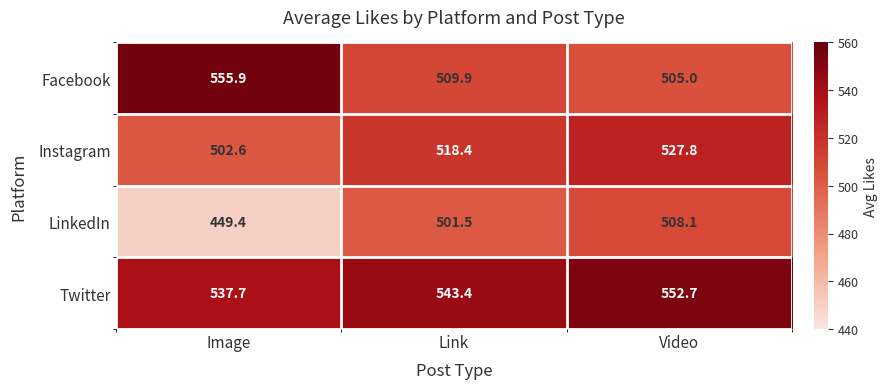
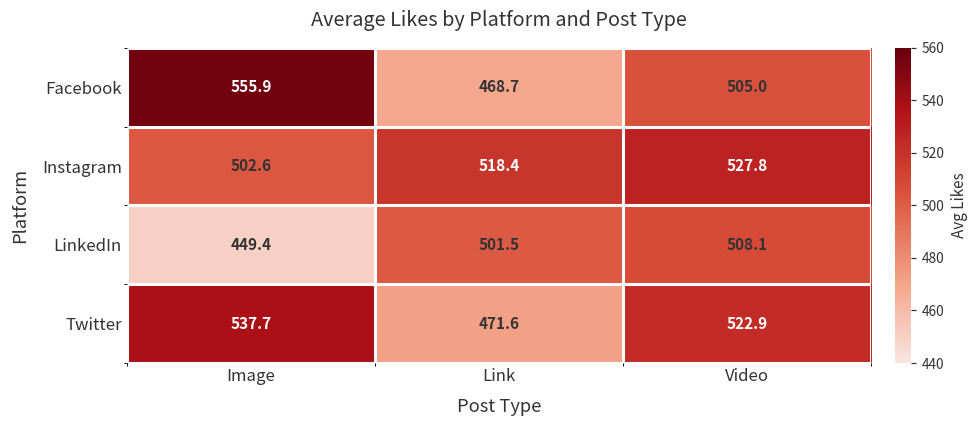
  {
    "Facebook": {
      "Image": 555.9,
-     "Link": 509.9,
+     "Link": 468.7,
      "Video": 505.0
    },
    "Instagram": {
      "Image": 502.6,
      "Link": 518.4,
      "Video": 527.8
    },
    "LinkedIn": {
      "Image": 449.4,
      "Link": 501.5,
      "Video": 508.1
    },
    "Twitter": {
      "Image": 537.7,
-     "Link": 543.4,
-     "Video": 552.7
+     "Link": 471.6,
+     "Video": 522.9
    }
  }
